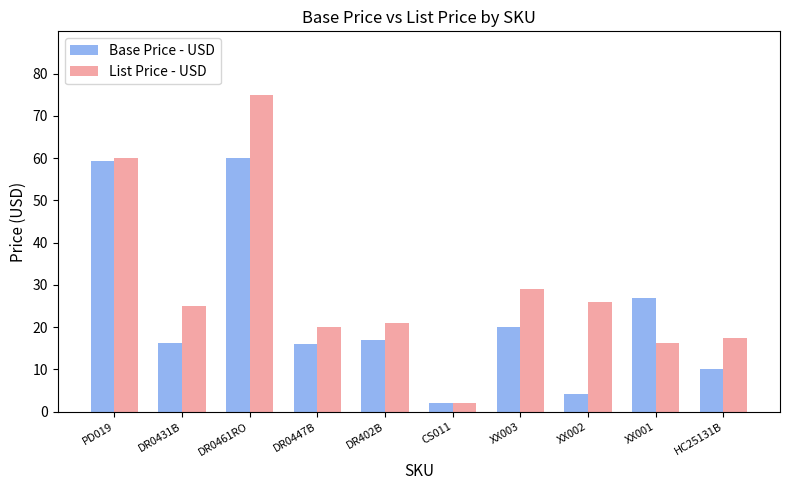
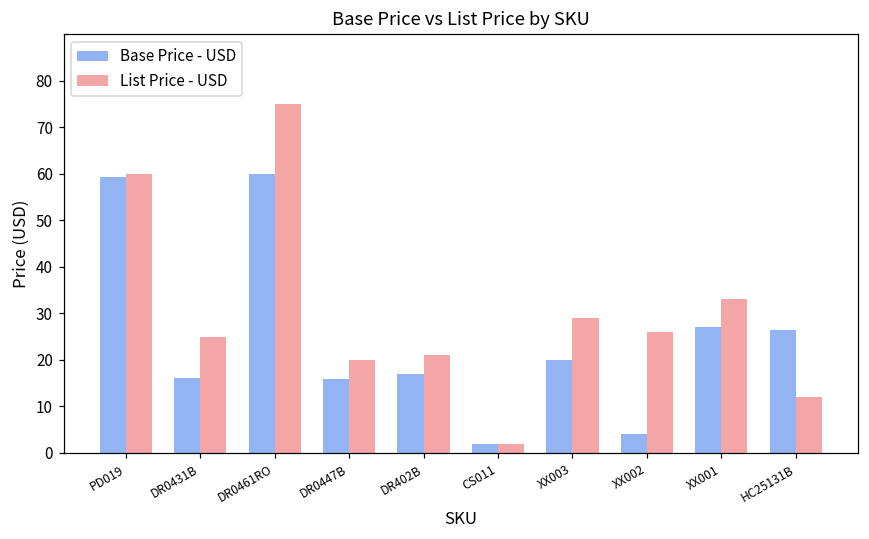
  {
    "Base Price - USD": {
      "PD019": 59,
      "DR0431B": 16,
      "DR0461RO": 60,
      "DR0447B": 16,
      "DR402B": 17,
      "CS011": 2,
      "XX003": 20,
      "XX002": 4,
      "XX001": 27,
-     "HC25131B": 10
+     "HC25131B": 26
    },
    "List Price - USD": {
      "PD019": 60,
      "DR0431B": 25,
      "DR0461RO": 75,
      "DR0447B": 20,
      "DR402B": 21,
      "CS011": 2,
      "XX003": 29,
      "XX002": 26,
-     "XX001": 16,
-     "HC25131B": 17
+     "XX001": 33,
+     "HC25131B": 12
    }
  }
